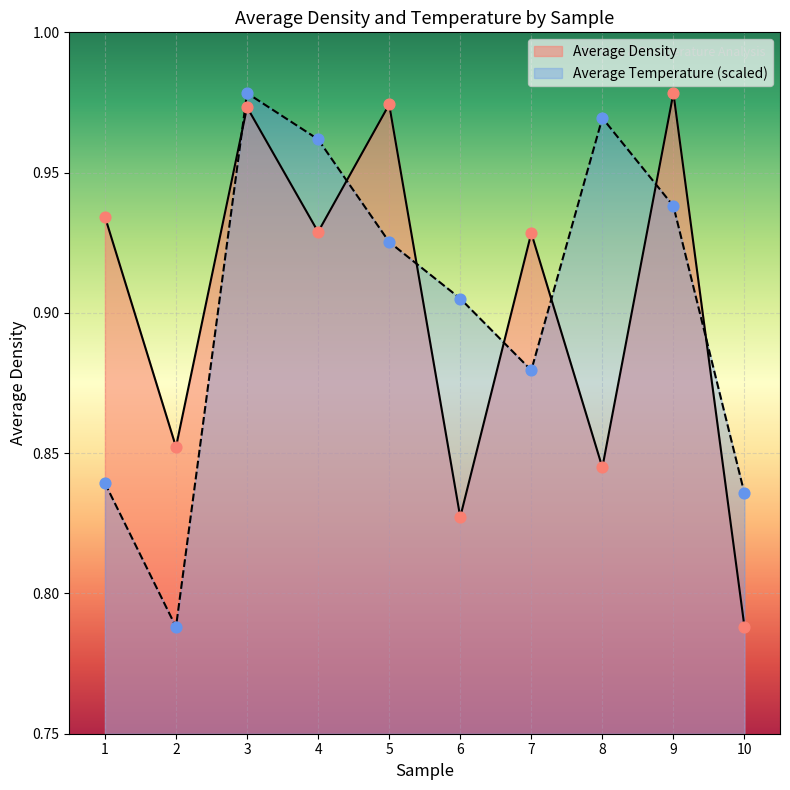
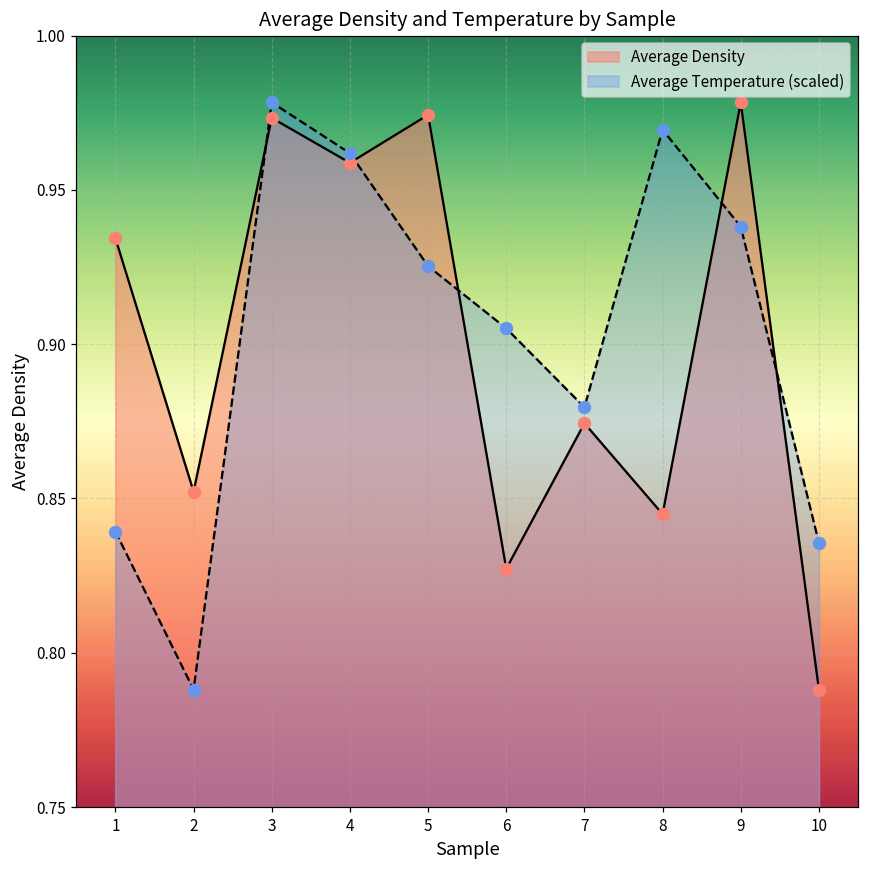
  {
    "Average Density": {
      "1": 0.934,
      "2": 0.852,
      "3": 0.973,
-     "4": 0.929,
+     "4": 0.959,
      "5": 0.974,
      "6": 0.827,
-     "7": 0.928,
+     "7": 0.874,
      "8": 0.845,
      "9": 0.978,
      "10": 0.788
    },
    "Average Temperature (scaled)": {
      "1": 0.839,
      "2": 0.788,
      "3": 0.978,
      "4": 0.962,
      "5": 0.925,
      "6": 0.905,
      "7": 0.880,
      "8": 0.969,
      "9": 0.938,
      "10": 0.836
    }
  }
